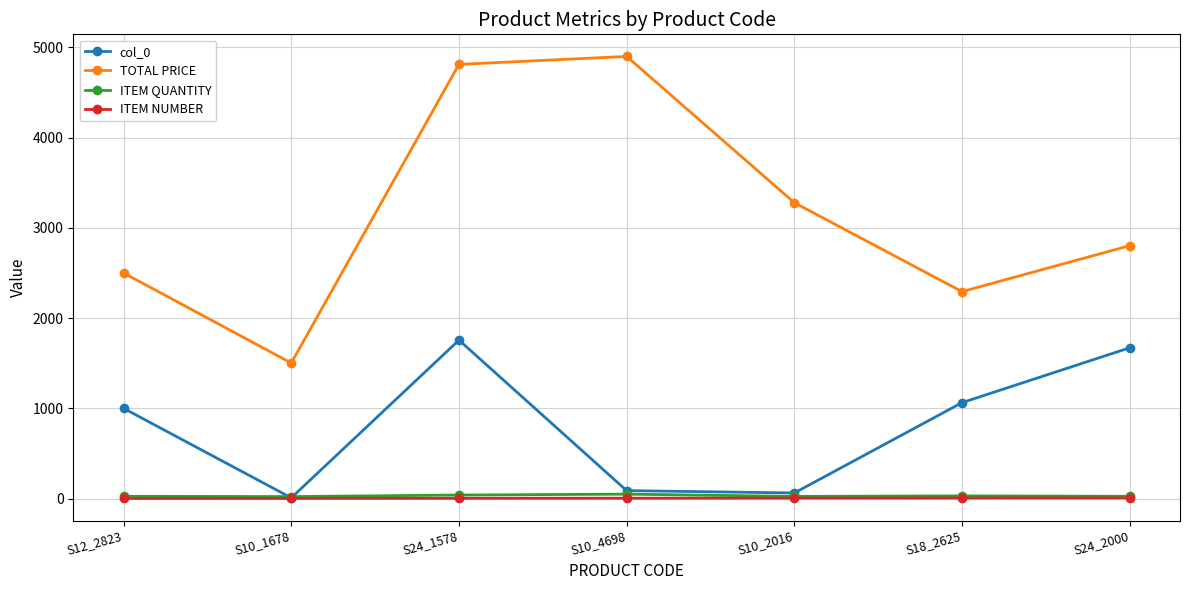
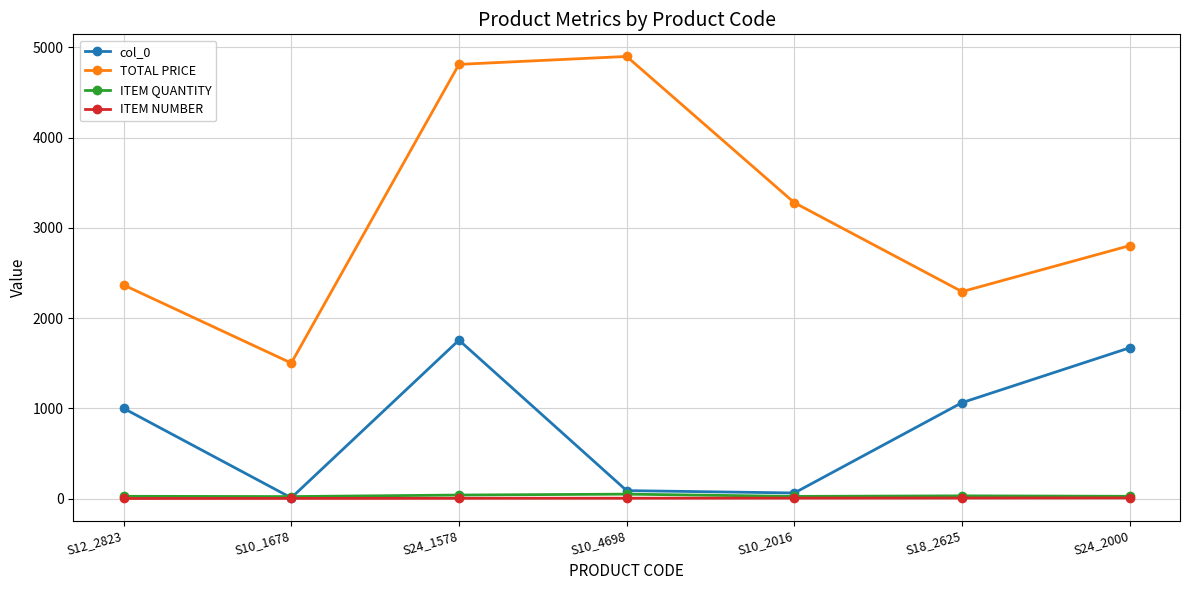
  {
    "col_0": {
      "S12_2823": 1000,
      "S24_1578": 1800,
      "S10_4698": 100,
      "S10_2016": 100,
      "S18_2625": 1100,
      "S24_2000": 1700
    },
    "TOTAL PRICE": {
-     "S12_2823": 2500,
+     "S12_2823": 2400,
      "S10_1678": 1500,
      "S24_1578": 4800,
      "S10_4698": 4900,
      "S10_2016": 3300,
      "S18_2625": 2300,
      "S24_2000": 2800
    },
    "ITEM QUANTITY": {
      "S24_1578": 0,
      "S10_4698": 0
    },
    "ITEM NUMBER": {
      "S24_1578": 0,
      "S10_4698": 0
    }
  }
